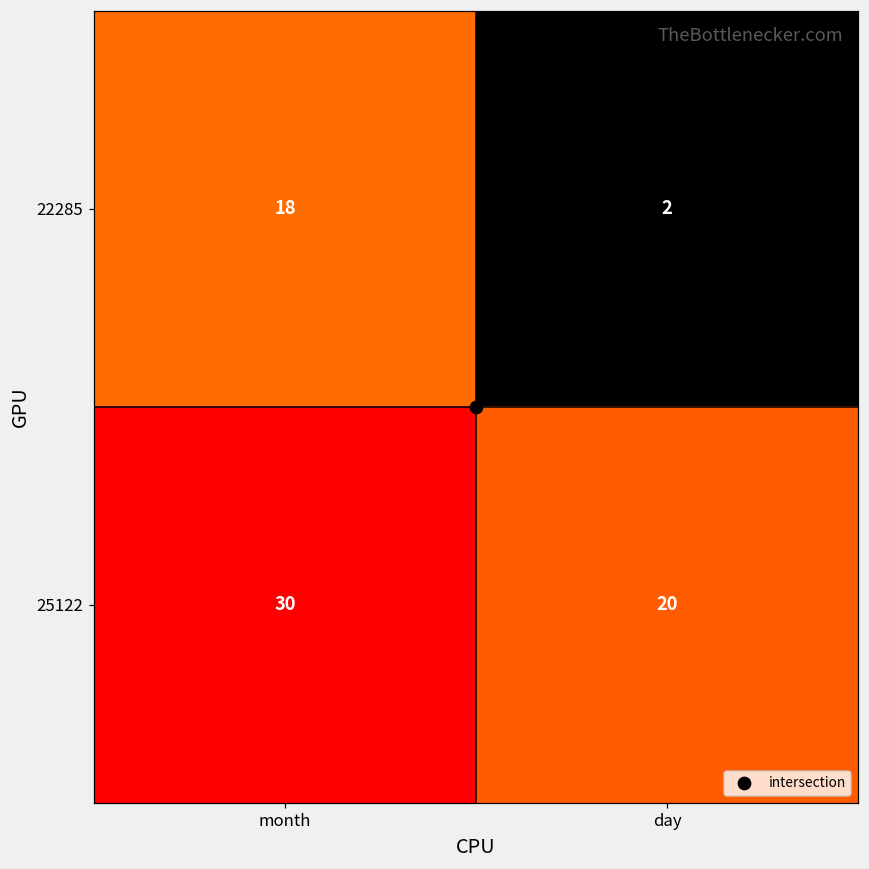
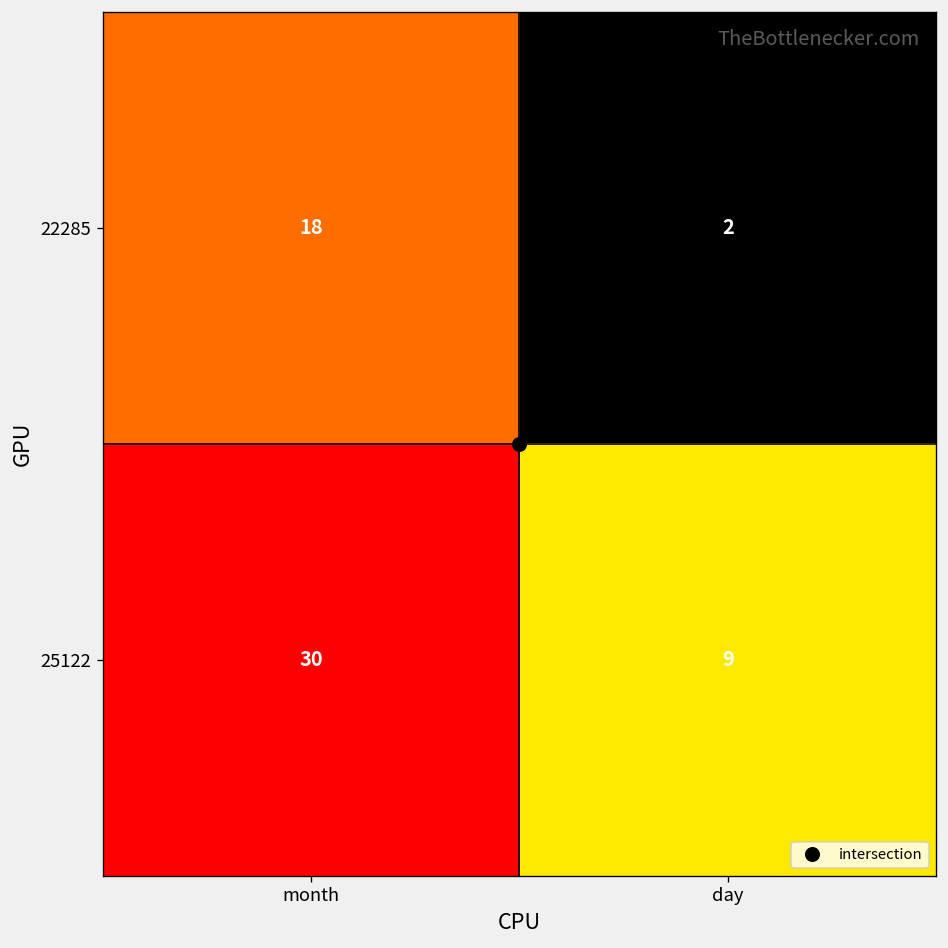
  {
    "22285": {
      "month": 18
    },
    "25122": {
      "month": 30,
-     "day": 20
+     "day": 9
    }
  }
